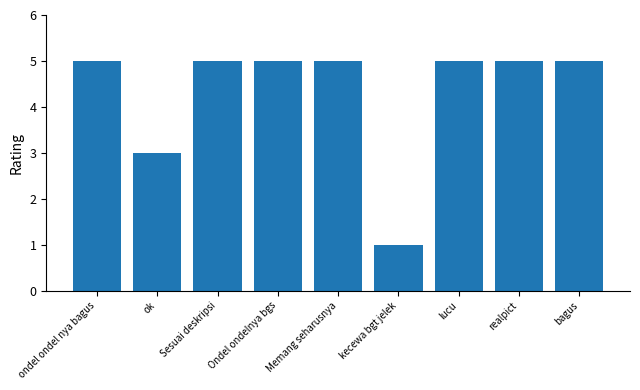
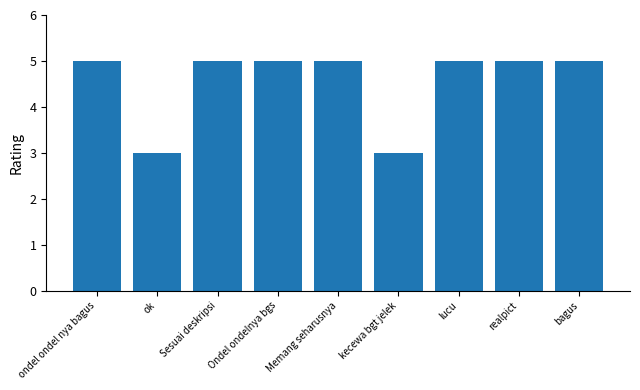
  {
    "ondel ondel nya bagus": 5,
    "ok": 3,
    "Sesuai deskripsi": 5,
    "Ondel ondelnya bgs": 5,
    "Memang seharusnya": 5,
-   "kecewa bgt jelek": 1,
+   "kecewa bgt jelek": 3,
    "lucu": 5,
    "realpict": 5,
    "bagus": 5
  }
